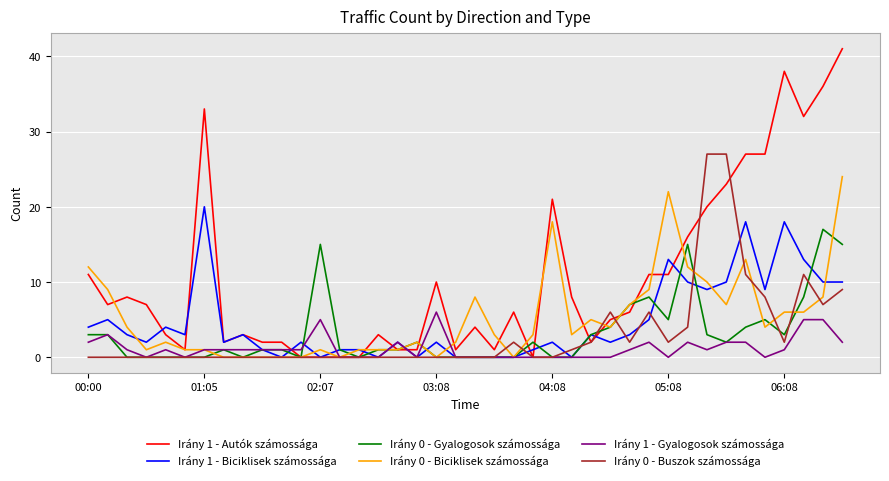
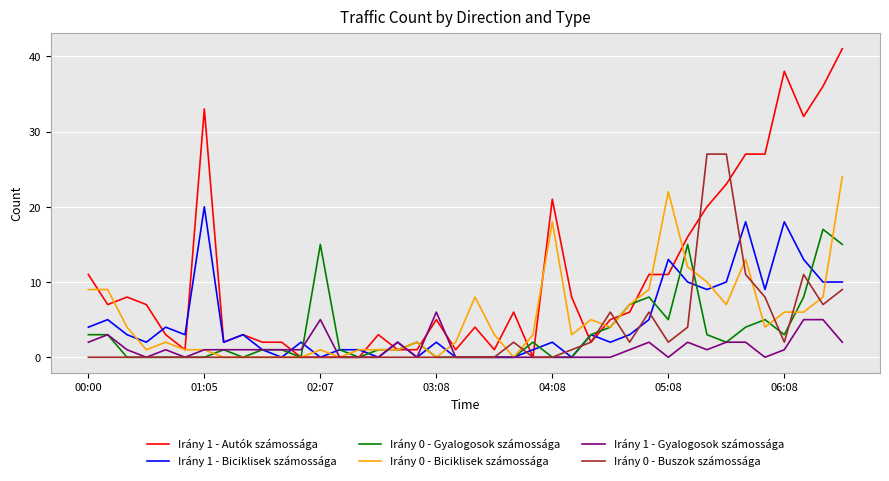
  {
    "Irány 1 - Autók számossága": {
      "00:00": 11,
      "01:05": 33,
-     "03:08": 10,
+     "03:08": 5,
      "04:08": 21,
      "05:08": 11,
      "06:08": 38
    },
    "Irány 1 - Biciklisek számossága": {
      "00:00": 4,
      "01:05": 20,
      "03:08": 2,
      "04:08": 2,
      "05:08": 13,
      "06:08": 18
    },
    "Irány 0 - Gyalogosok számossága": {
      "00:00": 3,
      "02:07": 15,
      "05:08": 5,
      "06:08": 3
    },
    "Irány 0 - Biciklisek számossága": {
-     "00:00": 12,
+     "00:00": 9,
      "02:07": 1,
      "04:08": 18,
      "05:08": 22,
      "06:08": 6
    },
    "Irány 1 - Gyalogosok számossága": {
      "00:00": 2,
      "02:07": 5,
      "03:08": 6,
      "05:08": 0,
      "06:08": 1
    },
    "Irány 0 - Buszok számossága": {
      "00:00": 0,
      "05:08": 2,
      "06:08": 2
    }
  }
